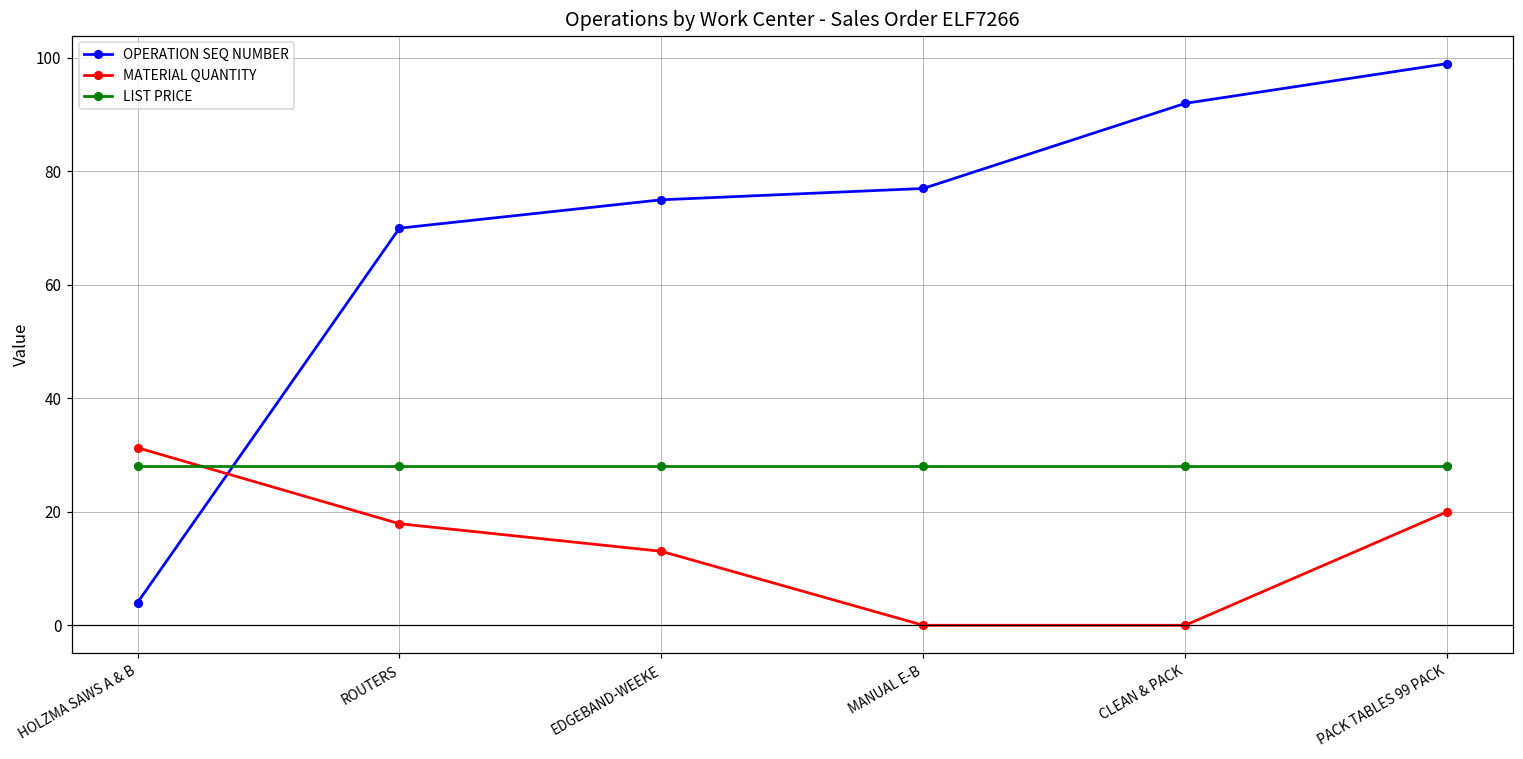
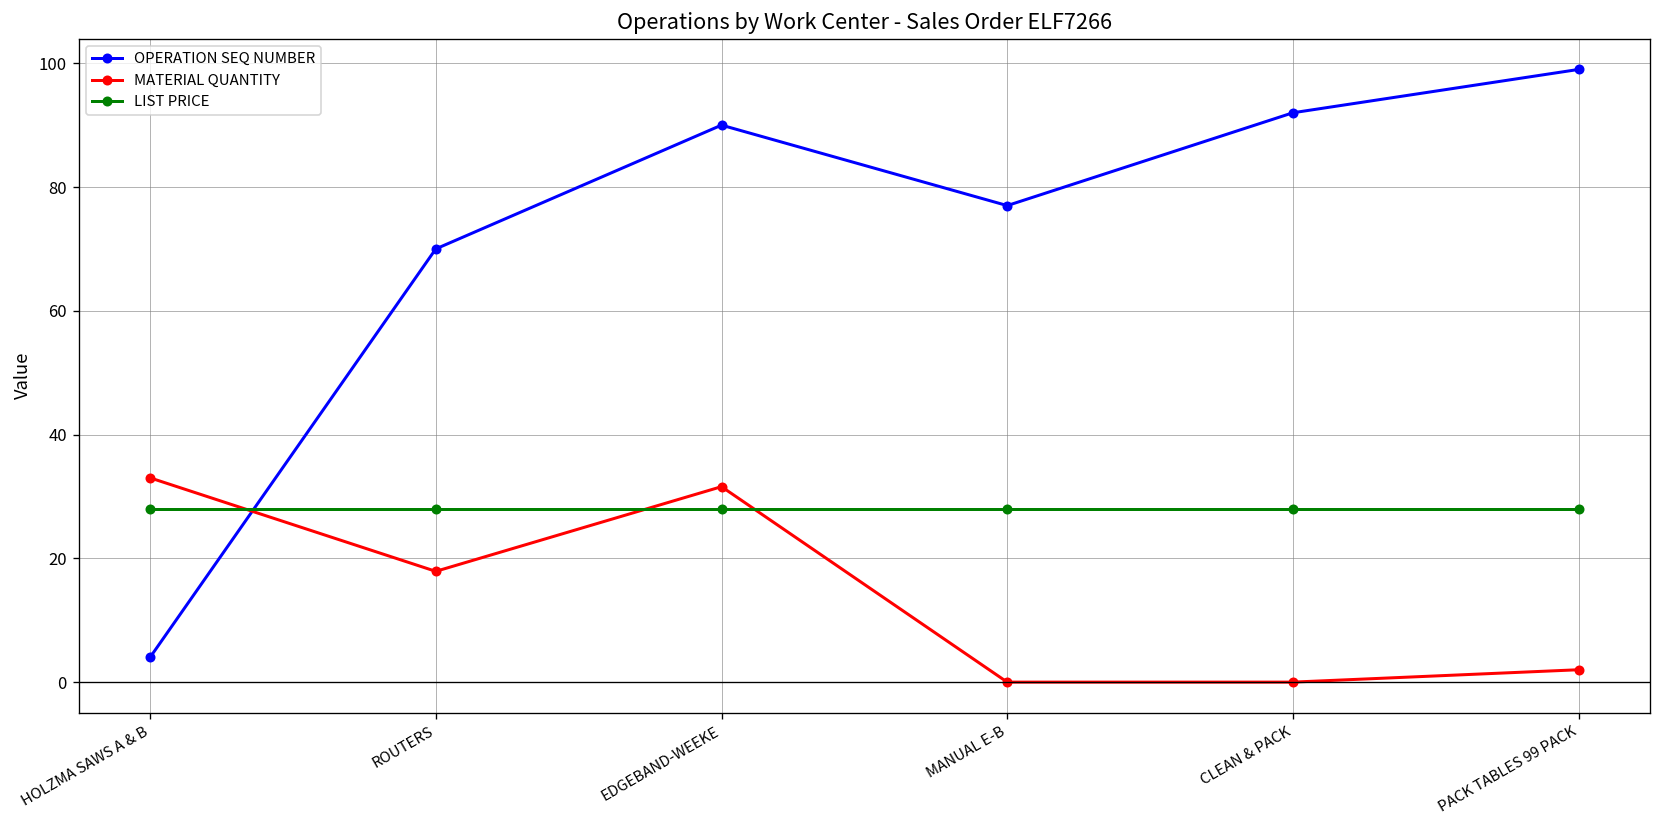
  {
    "OPERATION SEQ NUMBER": {
      "HOLZMA SAWS A & B": 4,
      "ROUTERS": 70,
-     "EDGEBAND-WEEKE": 75,
+     "EDGEBAND-WEEKE": 90,
      "MANUAL E-B": 77,
      "CLEAN & PACK": 92,
      "PACK TABLES 99 PACK": 99
    },
    "MATERIAL QUANTITY": {
-     "HOLZMA SAWS A & B": 31,
+     "HOLZMA SAWS A & B": 33,
      "ROUTERS": 18,
-     "EDGEBAND-WEEKE": 13,
+     "EDGEBAND-WEEKE": 32,
      "MANUAL E-B": 0,
      "CLEAN & PACK": 0,
-     "PACK TABLES 99 PACK": 20
+     "PACK TABLES 99 PACK": 2
    },
    "LIST PRICE": {
      "HOLZMA SAWS A & B": 28,
      "ROUTERS": 28,
      "EDGEBAND-WEEKE": 28,
      "MANUAL E-B": 28,
      "CLEAN & PACK": 28,
      "PACK TABLES 99 PACK": 28
    }
  }
